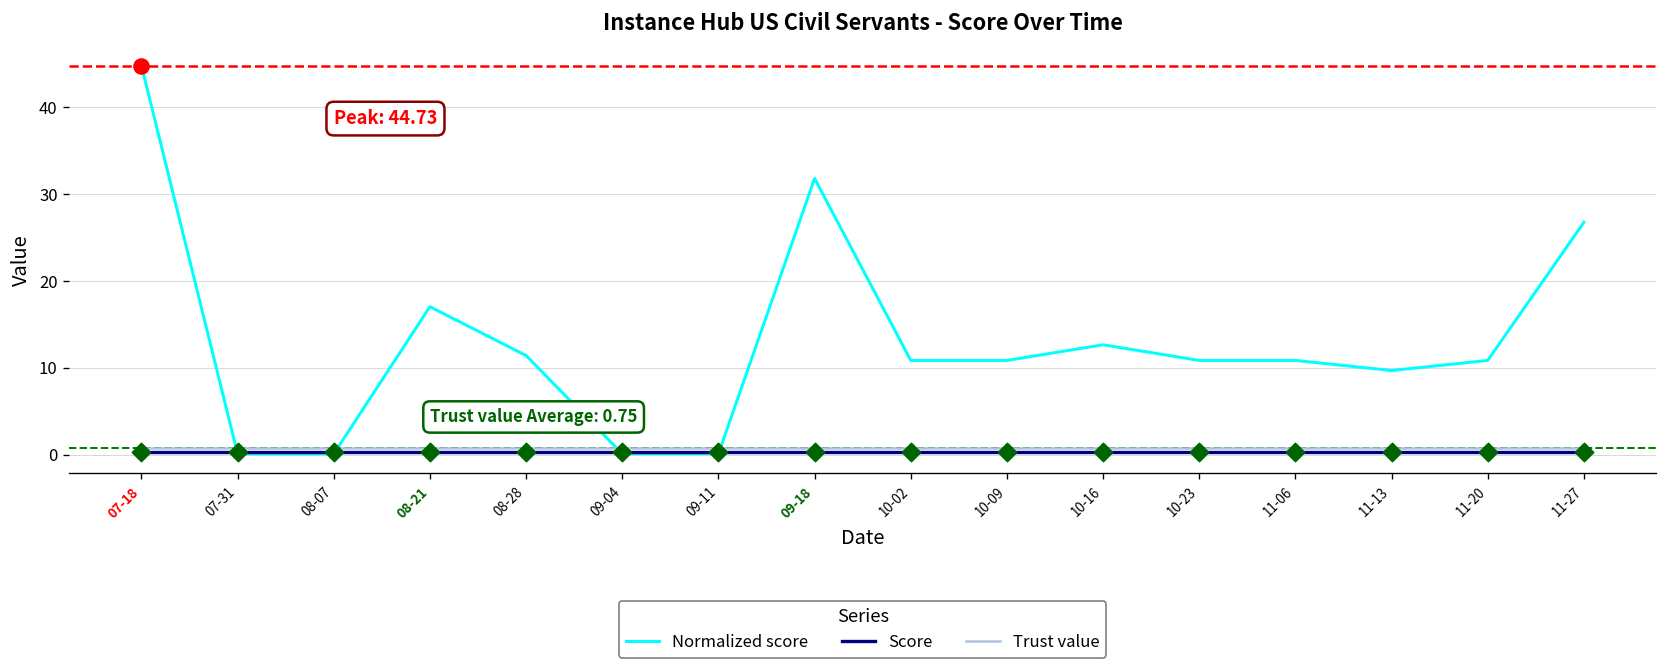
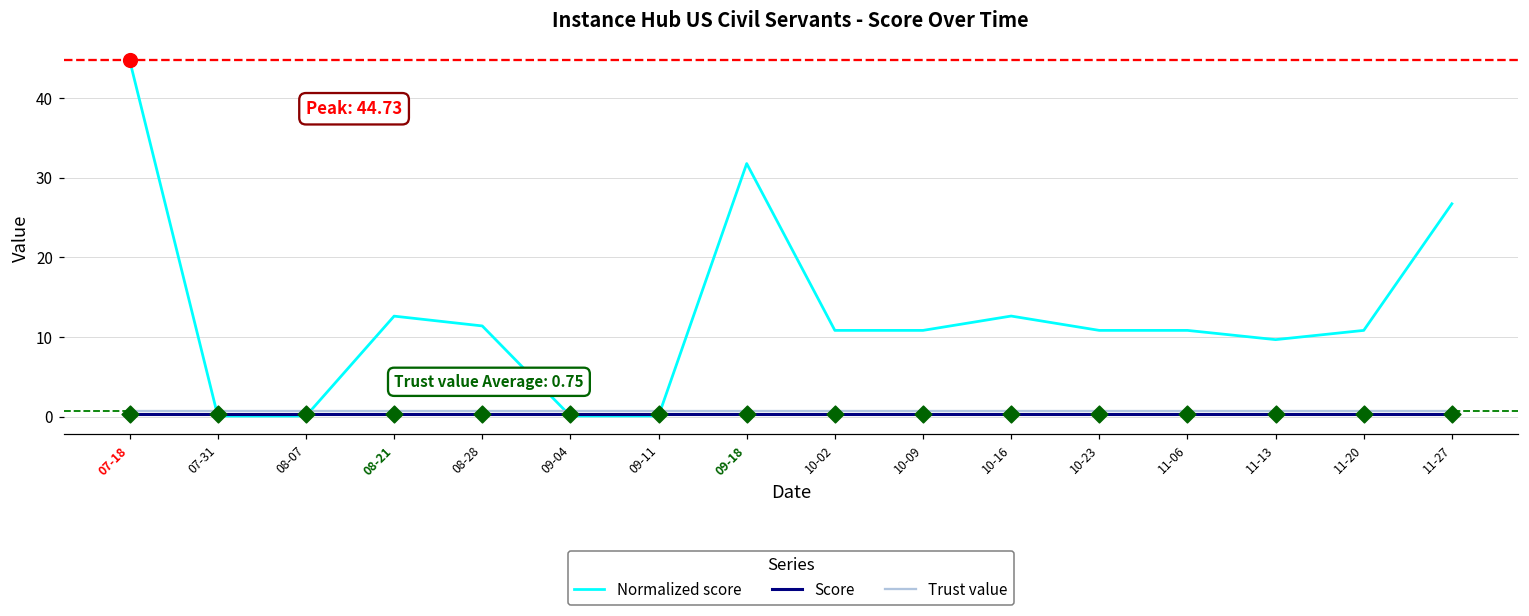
  {
    "Normalized score": {
-     "08-21": 17,
+     "08-21": 13,
      "08-28": 11,
      "09-18": 32,
      "10-02": 11,
      "10-09": 11,
      "10-16": 13,
      "10-23": 11,
      "11-06": 11,
      "11-13": 10,
      "11-20": 11,
      "11-27": 27
    },
    "Score": {
      "07-18": 0,
      "08-21": 0,
      "08-28": 0,
      "09-18": 0,
      "10-02": 0,
      "10-09": 0,
      "10-16": 0,
      "10-23": 0,
      "11-06": 0,
      "11-13": 0,
      "11-20": 0,
      "11-27": 0
    },
    "Trust value": {
      "07-18": 1,
      "07-31": 1,
      "08-07": 1,
      "09-11": 1,
      "09-18": 1,
      "10-02": 1,
      "10-09": 1,
      "10-16": 1,
      "10-23": 1,
      "11-06": 1,
      "11-13": 1,
      "11-20": 1,
      "11-27": 1
    }
  }
